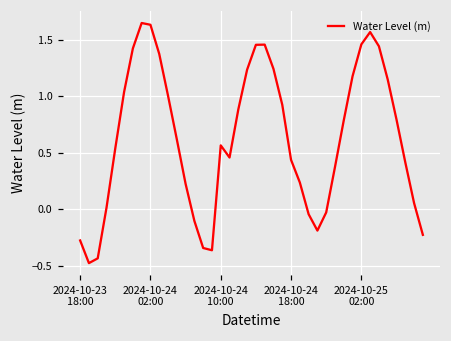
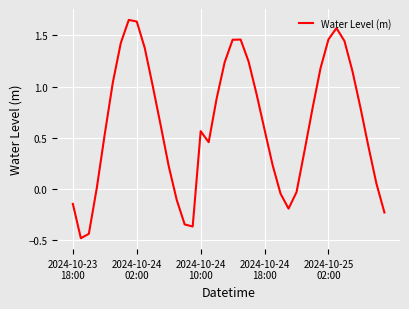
  {
-   "2024-10-23 18:00": -0.28,
+   "2024-10-23 18:00": -0.14,
    "2024-10-24 02:00": 1.63,
    "2024-10-24 10:00": 0.57,
-   "2024-10-24 18:00": 0.44,
+   "2024-10-24 18:00": 0.58,
    "2024-10-25 02:00": 1.46
  }
